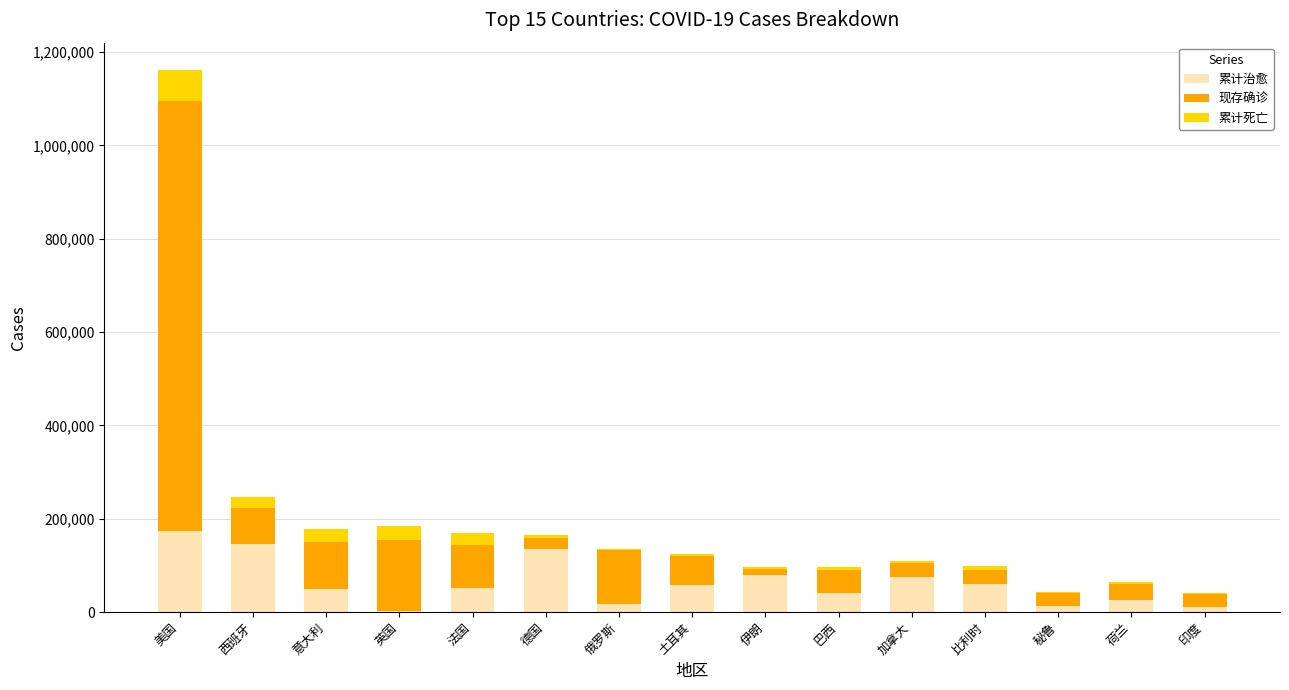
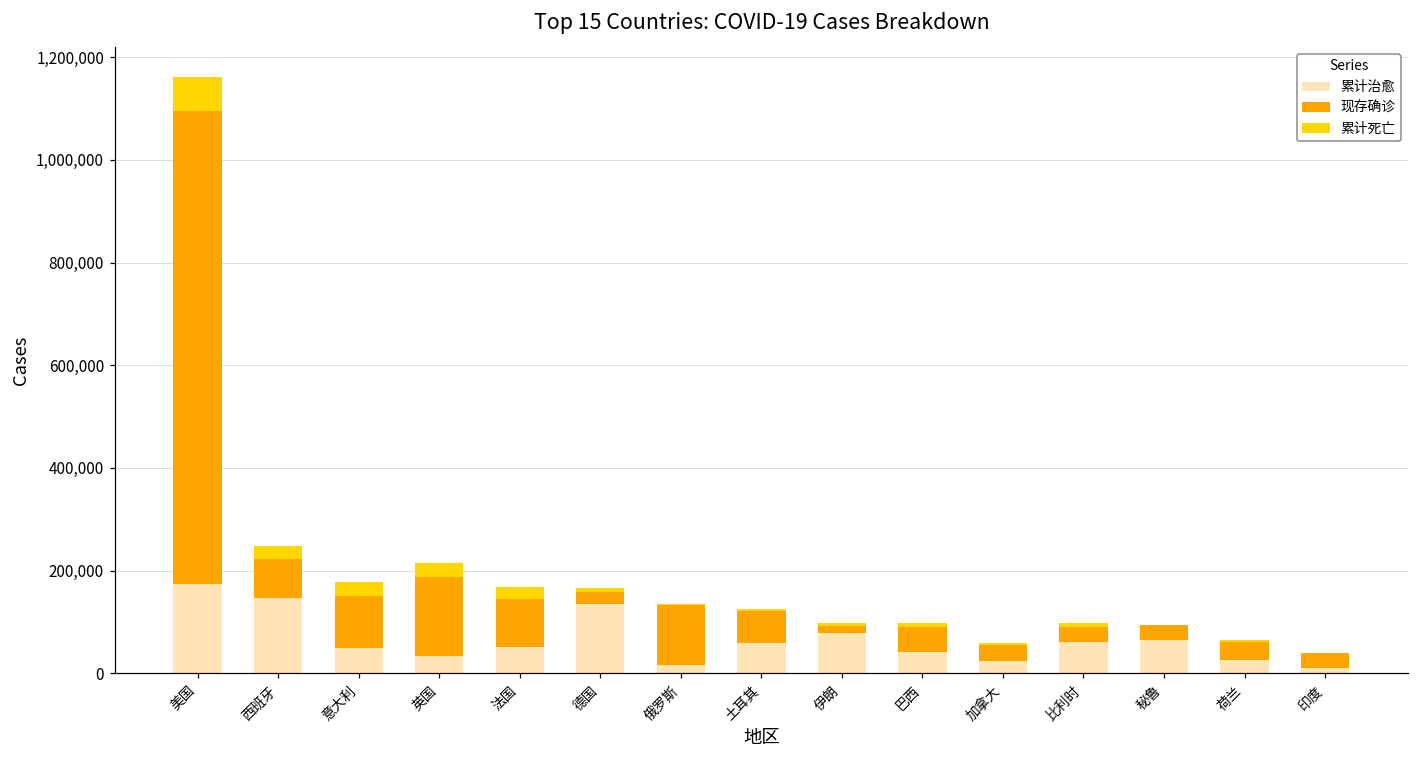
  {
    "累计治愈": {
      "美国": "170,000",
      "西班牙": "150,000",
      "意大利": "50,000",
-     "英国": "0",
+     "英国": "30,000",
      "法国": "50,000",
      "德国": "130,000",
      "俄罗斯": "20,000",
      "土耳其": "60,000",
      "伊朗": "80,000",
      "巴西": "40,000",
-     "加拿大": "80,000",
+     "加拿大": "20,000",
      "比利时": "60,000",
-     "秘鲁": "10,000",
+     "秘鲁": "60,000",
      "荷兰": "20,000",
      "印度": "10,000"
    }
  }
